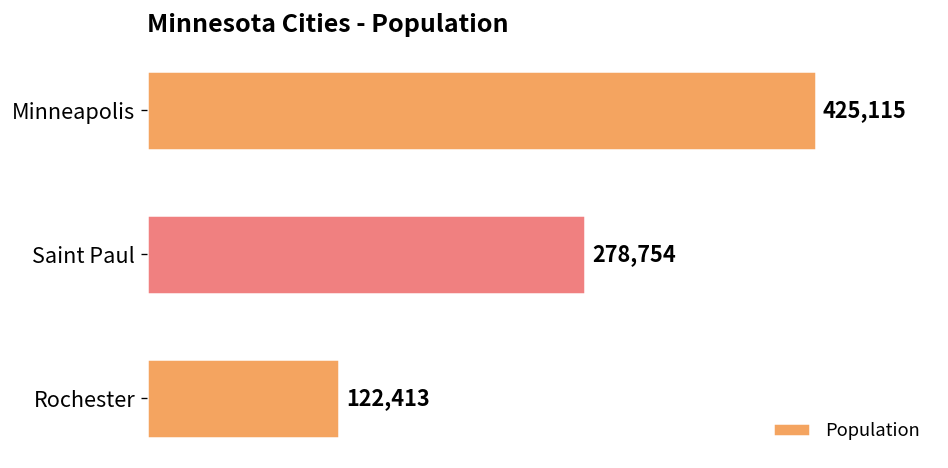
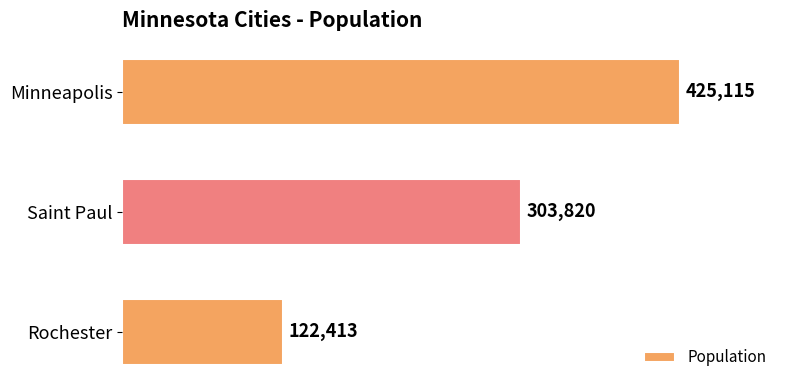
  {
    "Minneapolis": "425,115",
-   "Saint Paul": "278,754",
+   "Saint Paul": "303,820",
    "Rochester": "122,413"
  }
